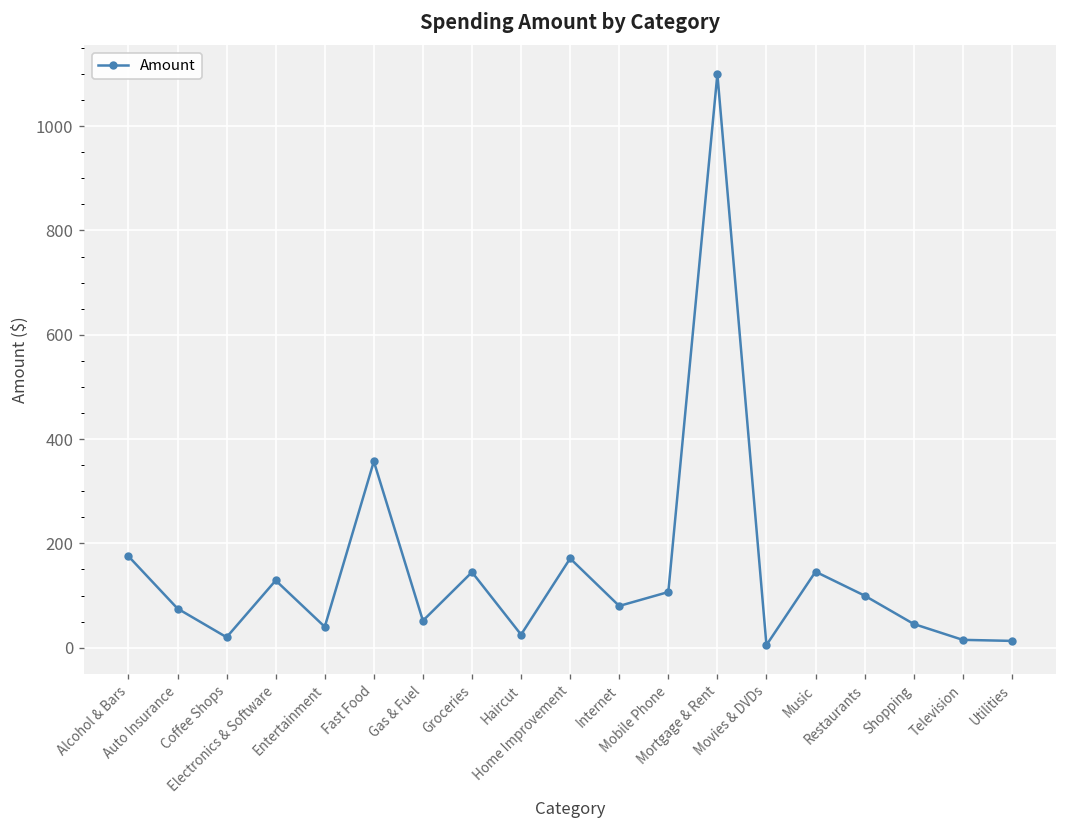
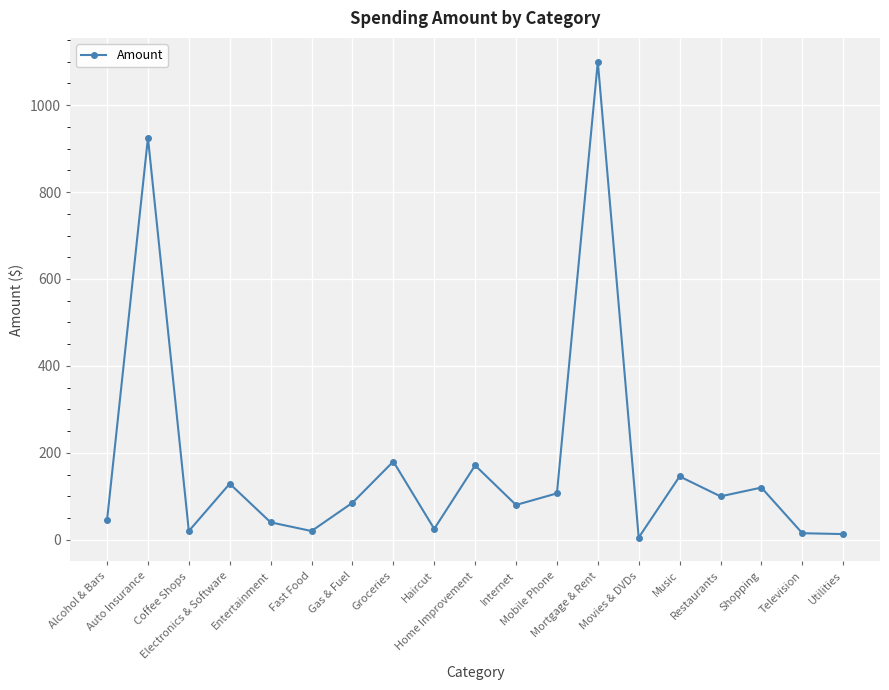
  {
-   "Alcohol & Bars": 180,
-   "Auto Insurance": 80,
+   "Alcohol & Bars": 50,
+   "Auto Insurance": 920,
    "Coffee Shops": 20,
    "Electronics & Software": 130,
    "Entertainment": 40,
-   "Fast Food": 360,
-   "Gas & Fuel": 50,
-   "Groceries": 140,
+   "Fast Food": 20,
+   "Gas & Fuel": 90,
+   "Groceries": 180,
    "Haircut": 30,
    "Home Improvement": 170,
    "Internet": 80,
    "Mobile Phone": 110,
    "Mortgage & Rent": 1100,
    "Movies & DVDs": 10,
    "Music": 150,
    "Restaurants": 100,
-   "Shopping": 50,
+   "Shopping": 120,
    "Television": 20,
    "Utilities": 10
  }
